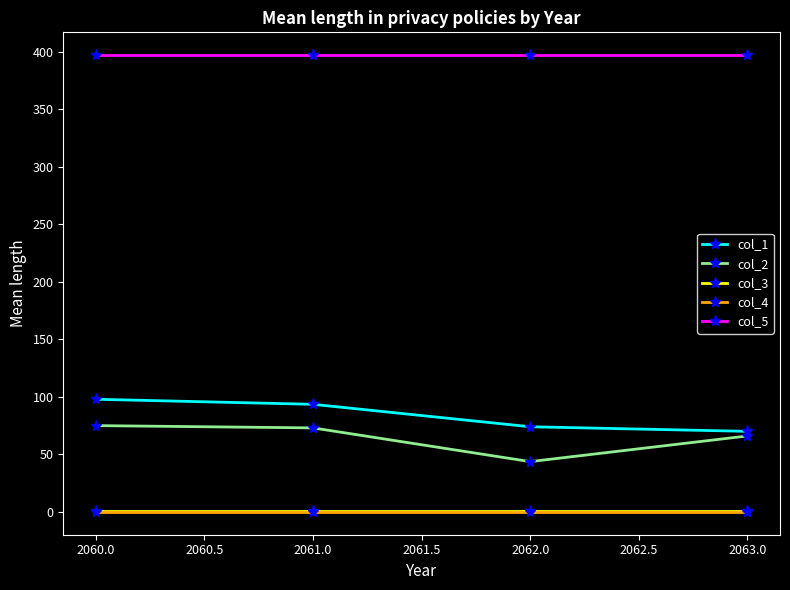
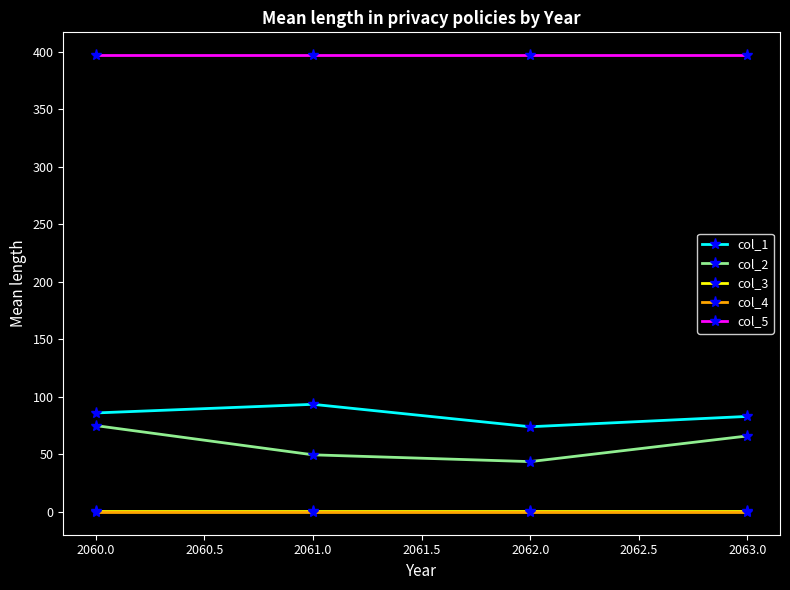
  {
    "col_1": {
-     "2060.0": 98,
+     "2060.0": 86,
      "2061.0": 94,
      "2062.0": 74,
-     "2063.0": 70
+     "2063.0": 83
    },
    "col_2": {
      "2060.0": 75,
-     "2061.0": 73,
+     "2061.0": 50,
      "2062.0": 44,
      "2063.0": 66
    },
    "col_5": {
      "2060.0": 397,
      "2061.0": 397,
      "2062.0": 397,
      "2063.0": 397
    }
  }
